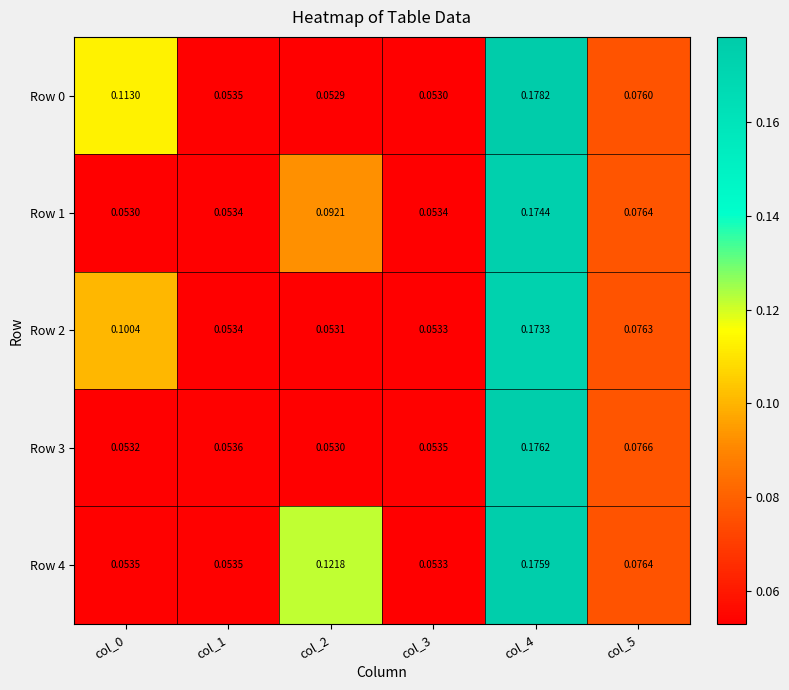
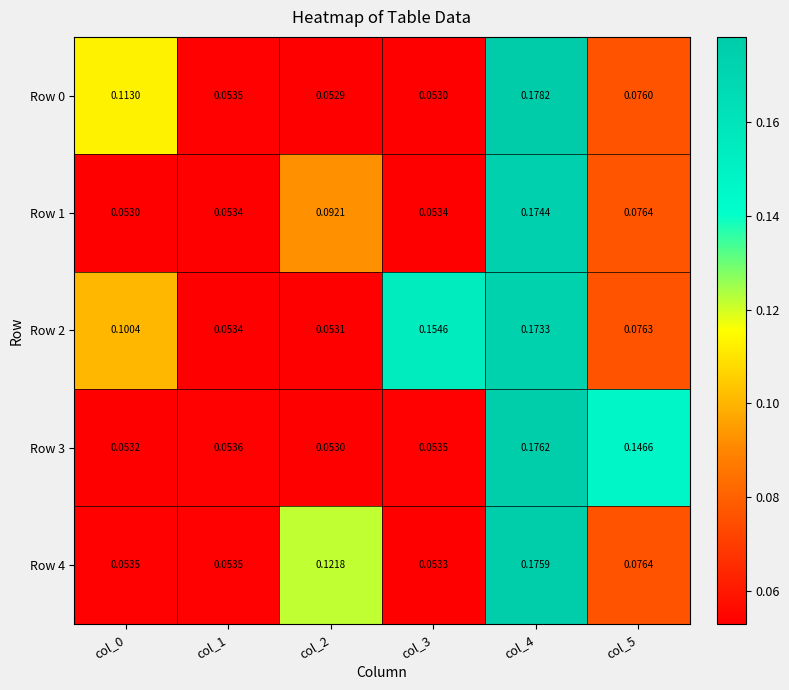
  {
    "Row 0": {
      "col_0": 0.1130,
      "col_1": 0.0535,
      "col_2": 0.0529,
      "col_3": 0.0530,
      "col_4": 0.1782,
      "col_5": 0.0760
    },
    "Row 1": {
      "col_0": 0.0530,
      "col_1": 0.0534,
      "col_2": 0.0921,
      "col_3": 0.0534,
      "col_4": 0.1744,
      "col_5": 0.0764
    },
    "Row 2": {
      "col_0": 0.1004,
      "col_1": 0.0534,
      "col_2": 0.0531,
-     "col_3": 0.0533,
+     "col_3": 0.1546,
      "col_4": 0.1733,
      "col_5": 0.0763
    },
    "Row 3": {
      "col_0": 0.0532,
      "col_1": 0.0536,
      "col_2": 0.0530,
      "col_3": 0.0535,
      "col_4": 0.1762,
-     "col_5": 0.0766
+     "col_5": 0.1466
    },
    "Row 4": {
      "col_0": 0.0535,
      "col_1": 0.0535,
      "col_2": 0.1218,
      "col_3": 0.0533,
      "col_4": 0.1759,
      "col_5": 0.0764
    }
  }
